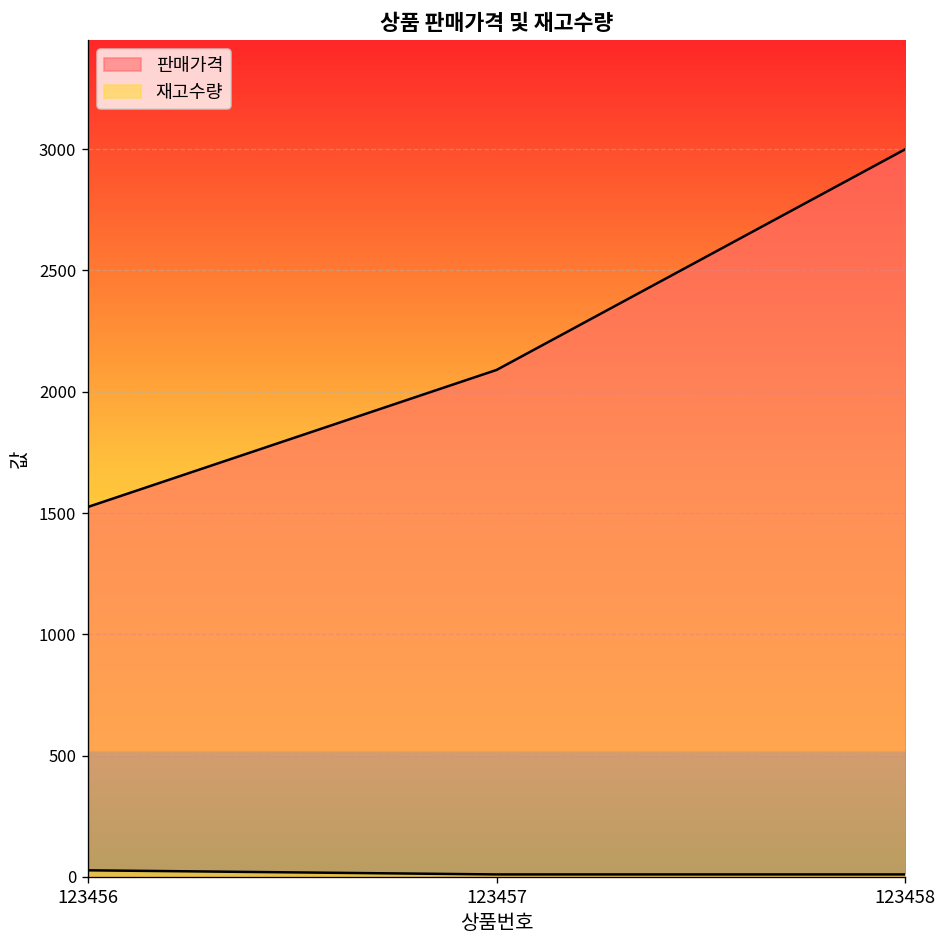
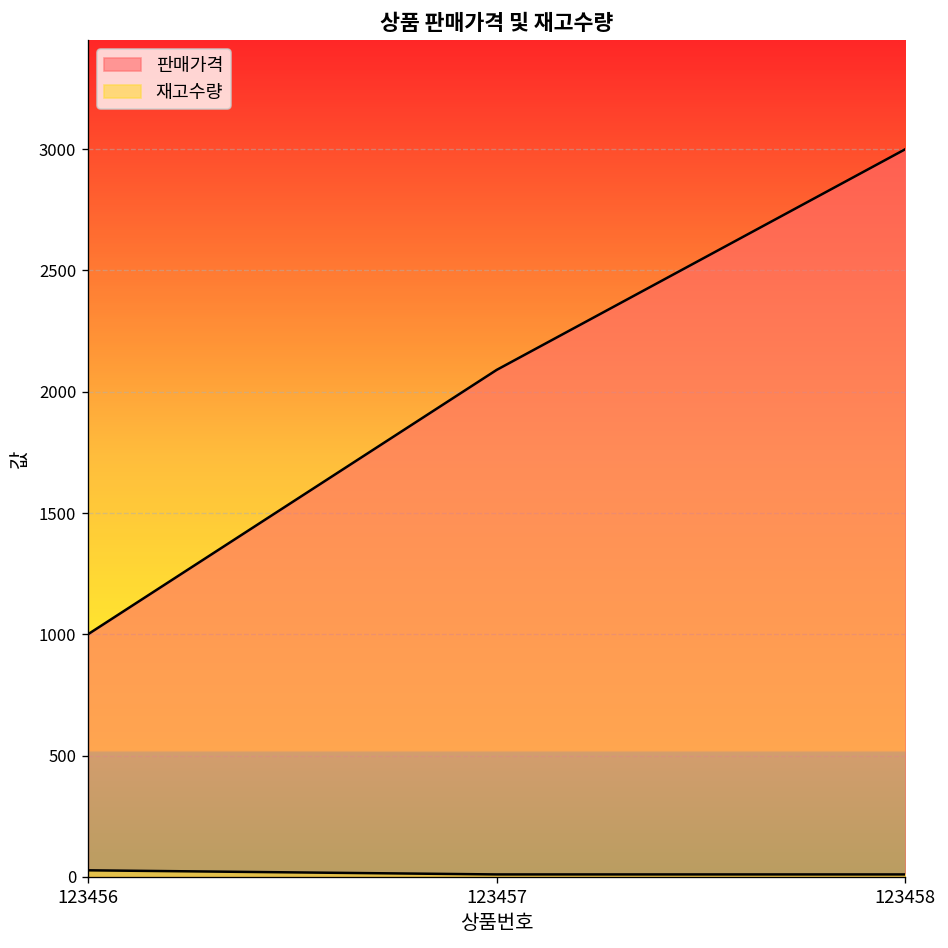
  {
    "판매가격": {
-     "123456": 1530,
+     "123456": 1000,
      "123457": 2090,
      "123458": 3000
    },
    "재고수량": {
      "123456": 30,
      "123457": 10,
      "123458": 10
    }
  }
